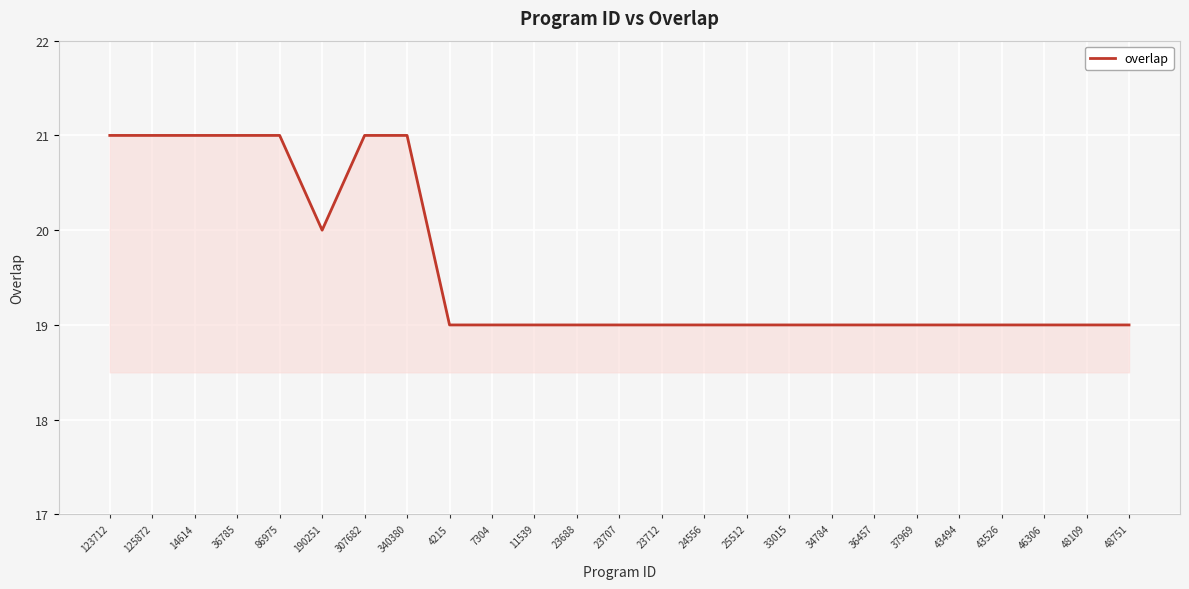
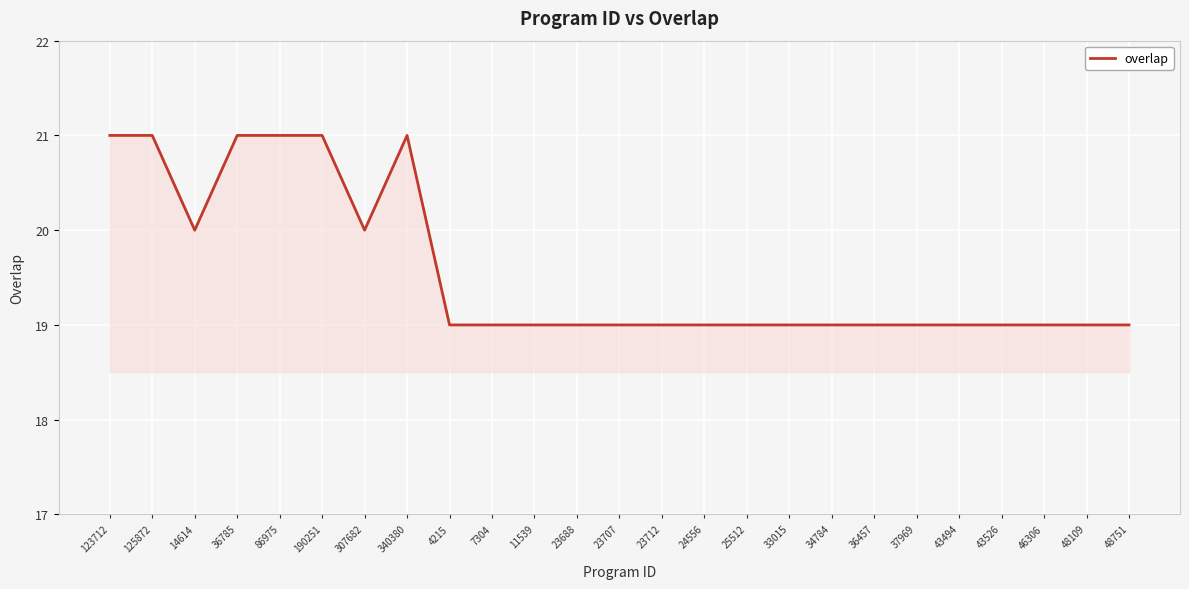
  {
    "123712": 21,
    "125872": 21,
-   "14614": 21,
+   "14614": 20,
    "36785": 21,
    "86975": 21,
-   "190251": 20,
-   "307682": 21,
+   "190251": 21,
+   "307682": 20,
    "340380": 21,
    "4215": 19,
    "7304": 19,
    "11539": 19,
    "23688": 19,
    "23707": 19,
    "23712": 19,
    "24556": 19,
    "25512": 19,
    "33015": 19,
    "34784": 19,
    "36457": 19,
    "37969": 19,
    "43494": 19,
    "43526": 19,
    "46306": 19,
    "48109": 19,
    "48751": 19
  }
